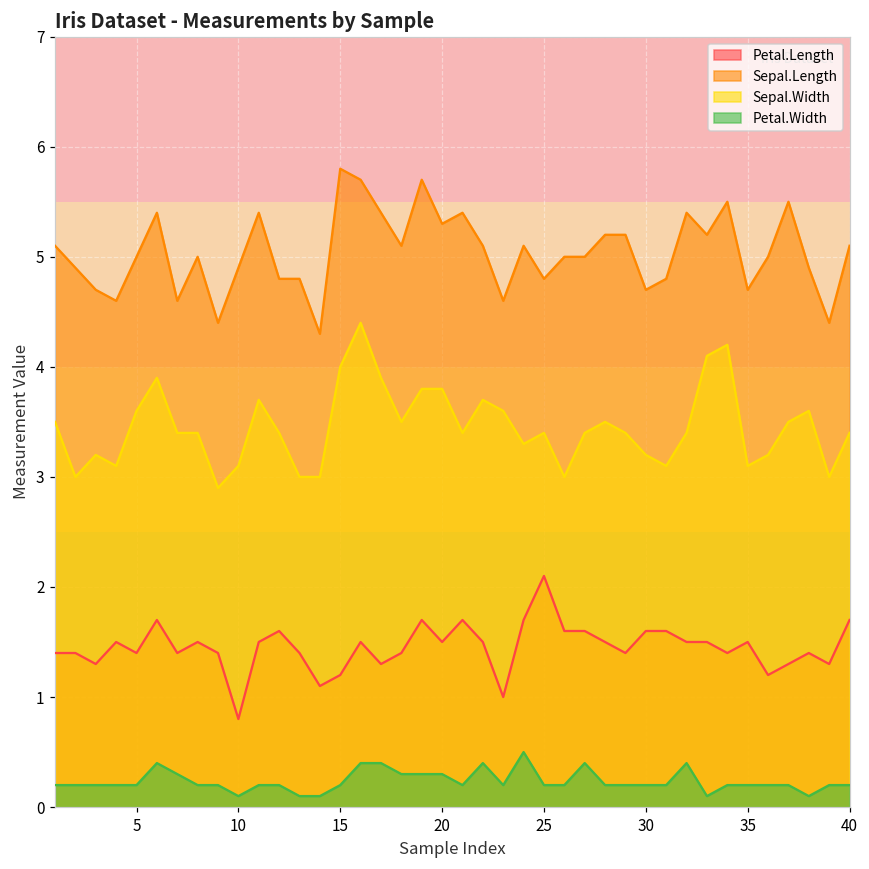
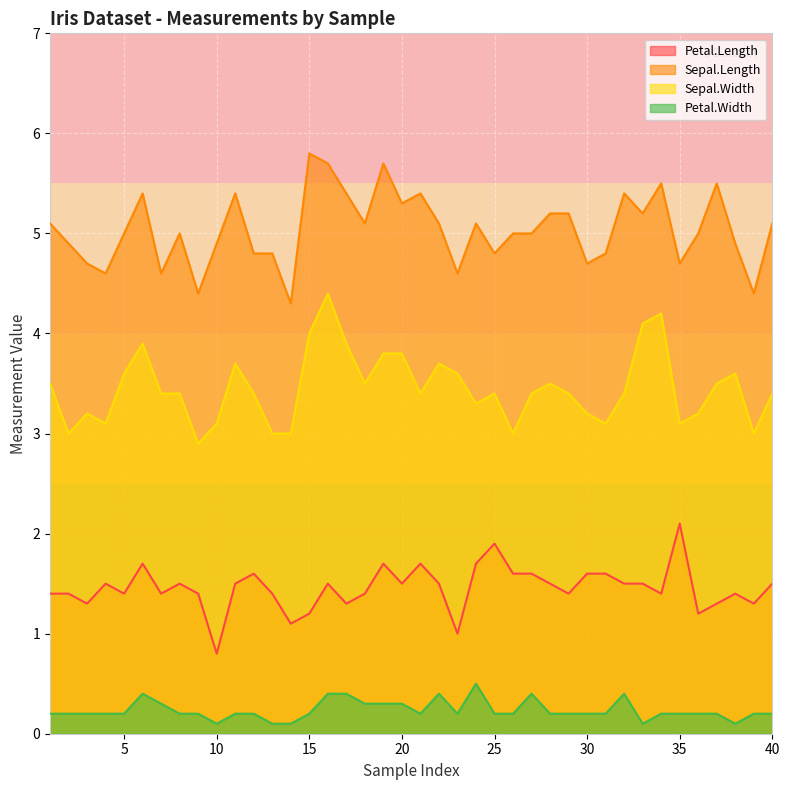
  {
    "Petal.Length": {
      "5": 1.4,
      "10": 0.8,
      "15": 1.2,
      "20": 1.5,
-     "25": 2.1,
+     "25": 1.9,
      "30": 1.6,
-     "35": 1.5,
-     "40": 1.7
+     "35": 2.1,
+     "40": 1.5
    },
    "Sepal.Length": {
      "5": 5.0,
      "10": 4.9,
      "15": 5.8,
      "20": 5.3,
      "25": 4.8,
      "30": 4.7,
      "35": 4.7,
      "40": 5.1
    },
    "Sepal.Width": {
      "5": 3.6,
      "10": 3.1,
      "15": 4.0,
      "20": 3.8,
      "25": 3.4,
      "30": 3.2,
      "35": 3.1,
      "40": 3.4
    },
    "Petal.Width": {
      "5": 0.2,
      "10": 0.1,
      "15": 0.2,
      "20": 0.3,
      "25": 0.2,
      "30": 0.2,
      "35": 0.2,
      "40": 0.2
    }
  }
